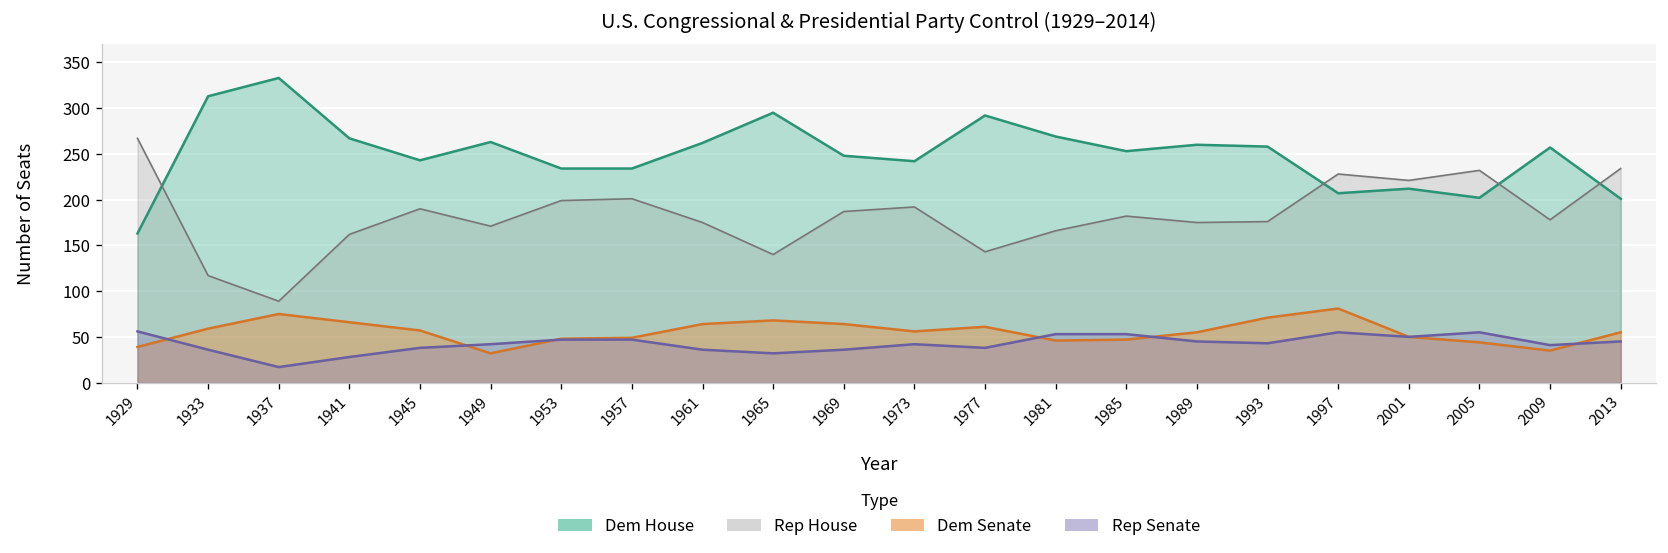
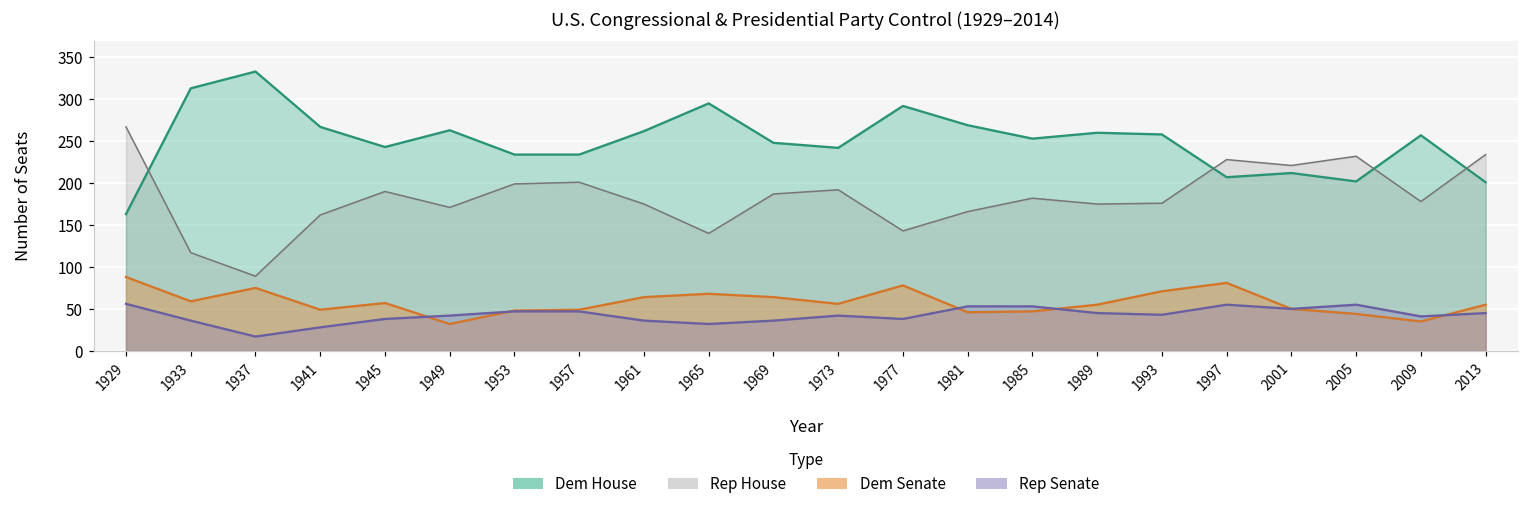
  {
    "Dem Senate": {
-     "1929": 40,
+     "1929": 90,
      "1933": 60,
      "1937": 80,
-     "1941": 70,
+     "1941": 50,
      "1945": 60,
      "1949": 30,
      "1961": 60,
      "1965": 70,
      "1969": 60,
      "1973": 60,
-     "1977": 60,
+     "1977": 80,
      "1981": 50,
      "1985": 50,
      "1989": 60,
      "1993": 70,
      "1997": 80,
      "2005": 40,
      "2009": 40,
      "2013": 60
    }
  }
